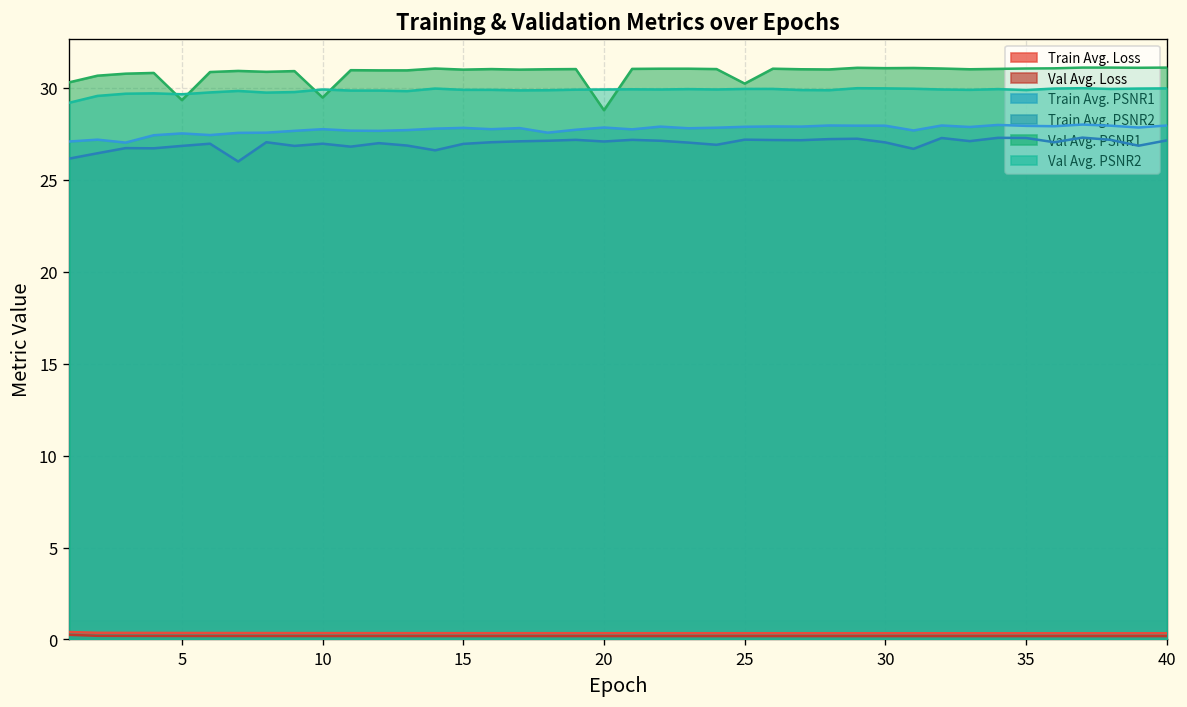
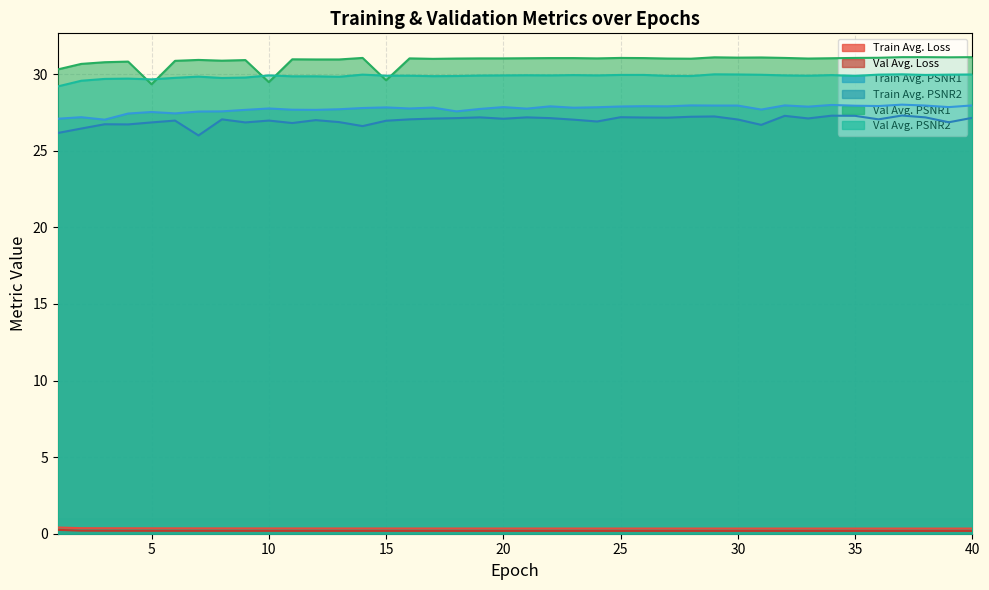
  {
    "Val Avg. PSNR1": {
      "5": 29.3,
      "10": 29.5,
-     "15": 31.0,
-     "20": 28.8,
-     "25": 30.2,
+     "15": 29.6,
+     "20": 31.0,
+     "25": 31.1,
      "30": 31.1,
      "40": 31.1
    }
  }
